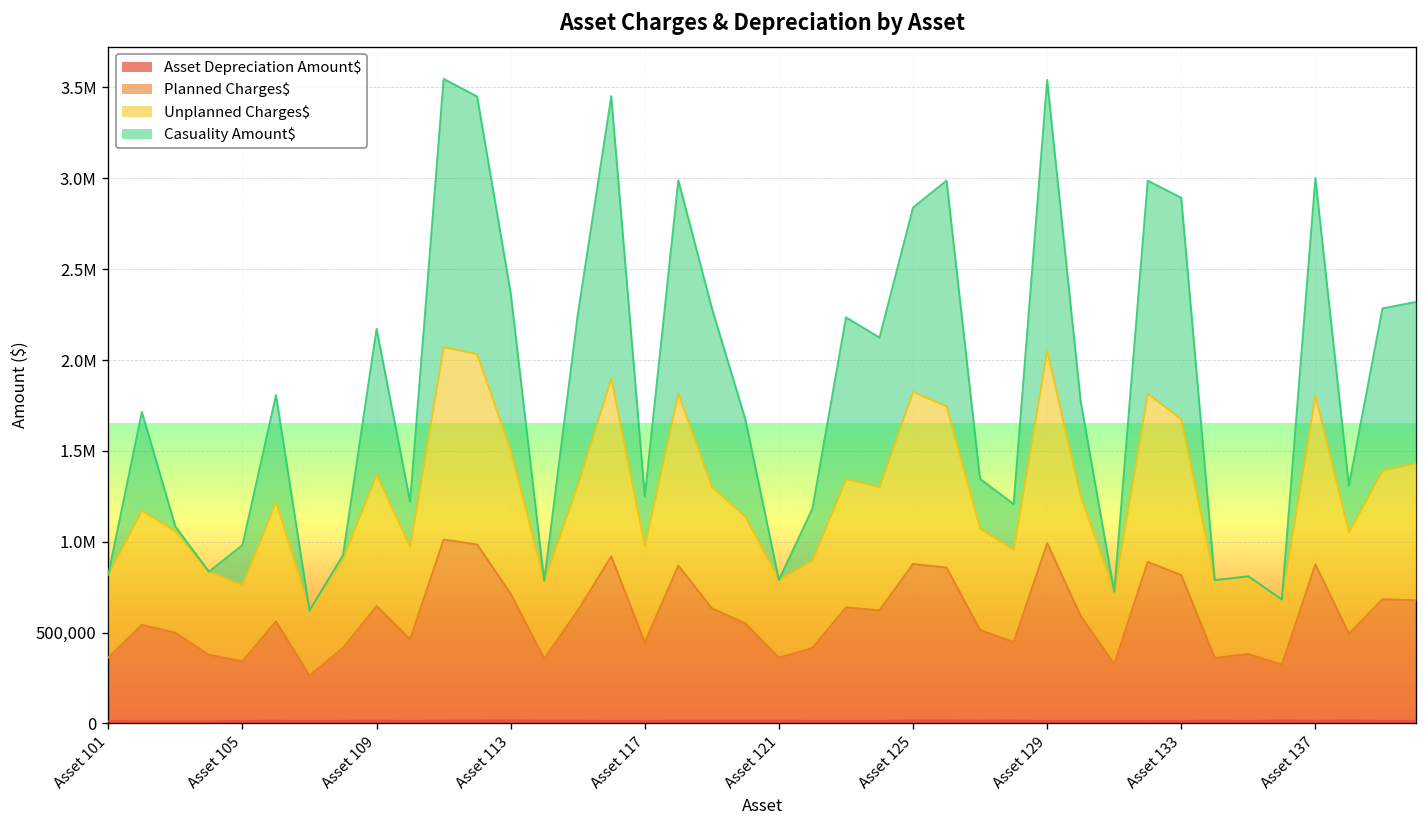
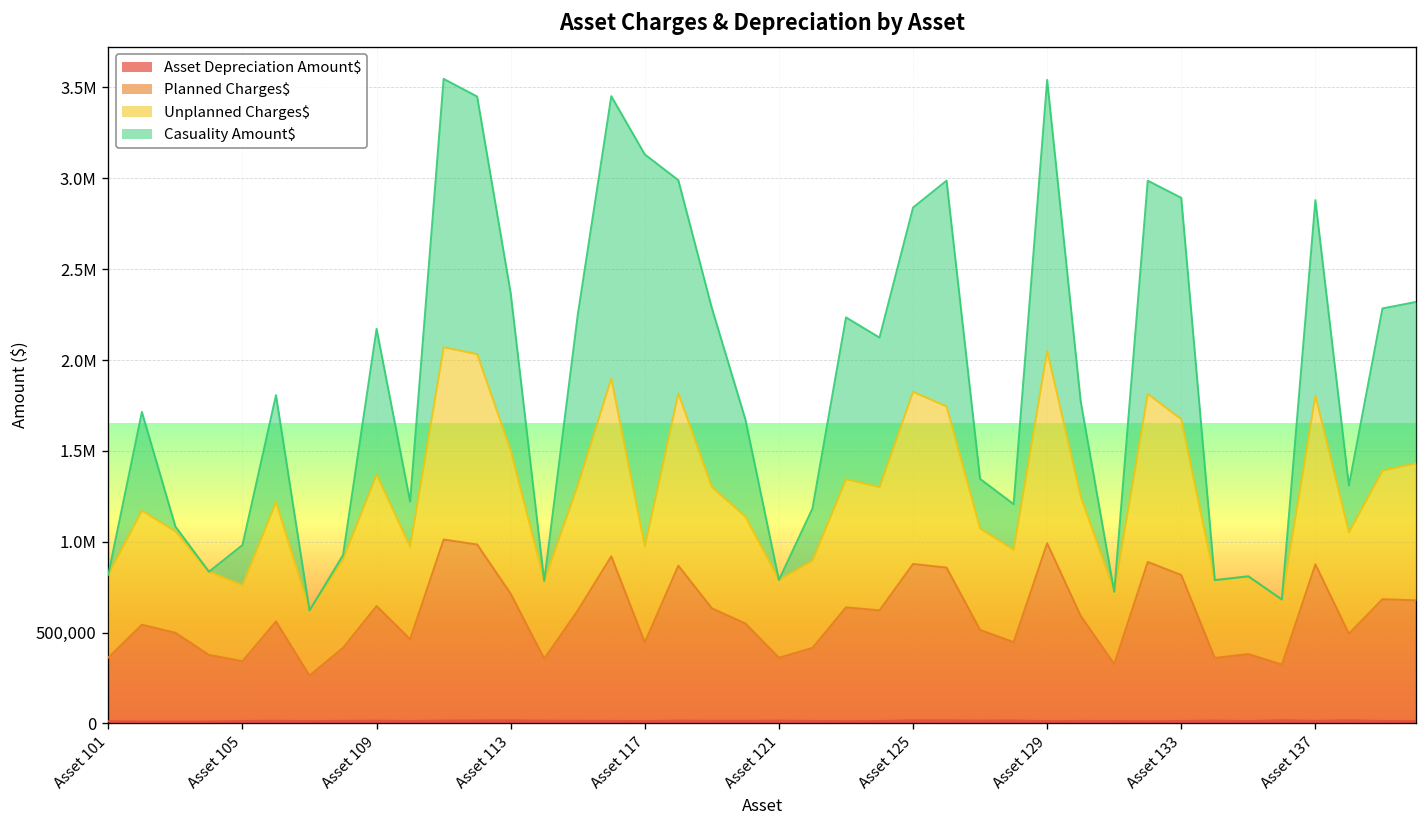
  {
    "Casuality Amount$": {
      "Asset 105": "220,000",
      "Asset 109": "800,000",
      "Asset 113": "870,000",
-     "Asset 117": "270,000",
+     "Asset 117": "2,160,000",
      "Asset 125": "1,010,000",
      "Asset 129": "1,490,000",
      "Asset 133": "1,220,000",
-     "Asset 137": "1,200,000"
+     "Asset 137": "1,080,000"
    }
  }
